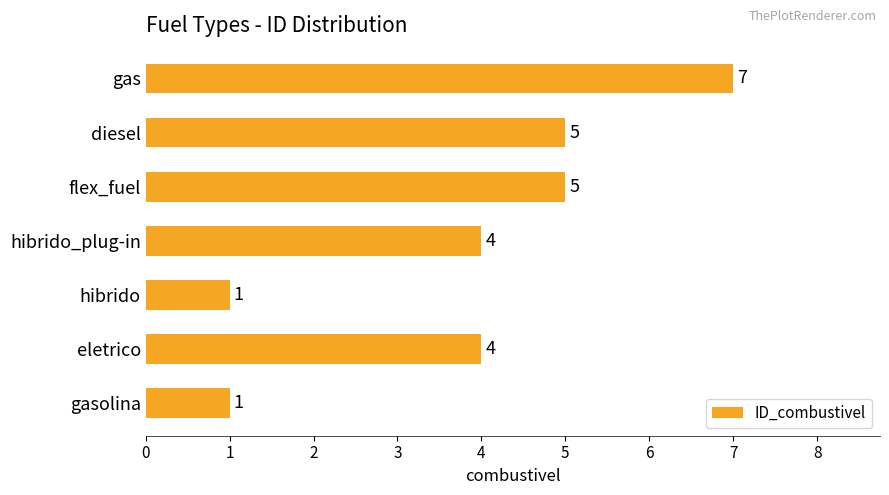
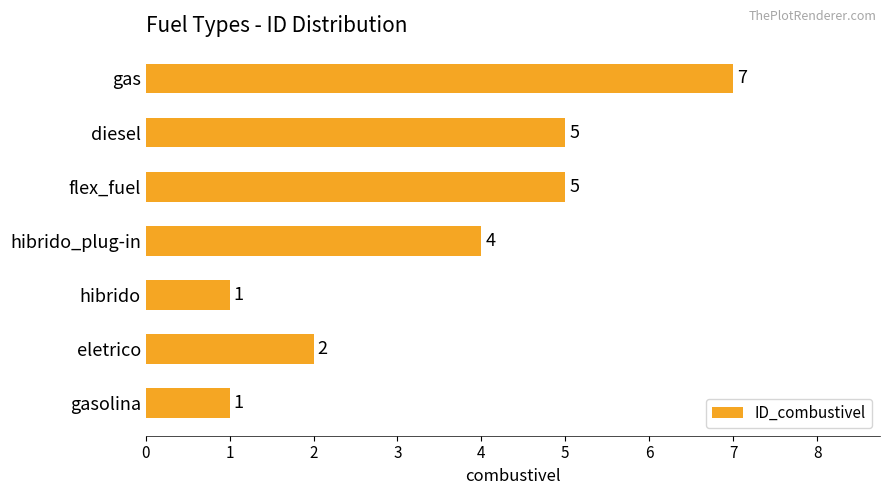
  {
    "gas": 7,
    "diesel": 5,
    "flex_fuel": 5,
    "hibrido_plug-in": 4,
    "hibrido": 1,
-   "eletrico": 4,
+   "eletrico": 2,
    "gasolina": 1
  }
